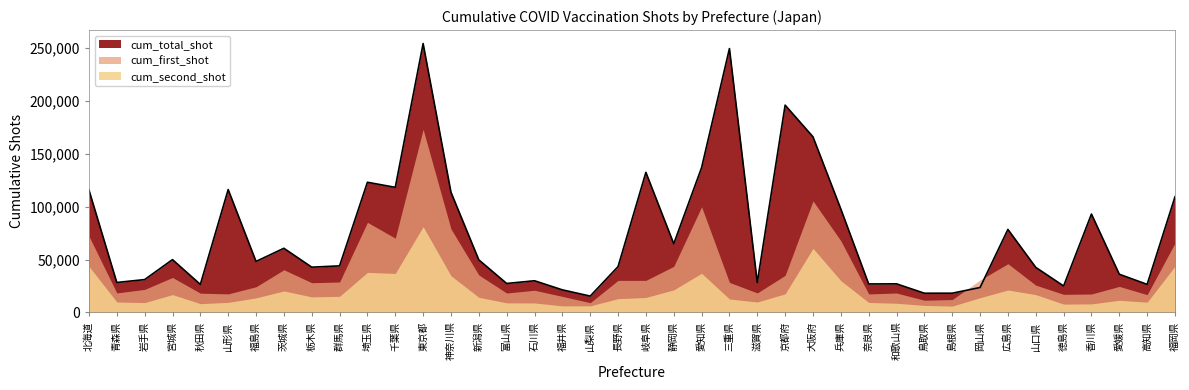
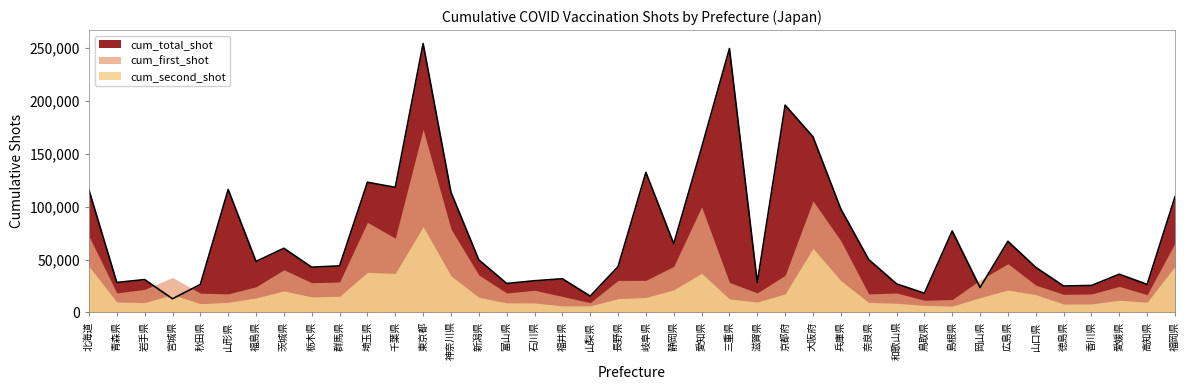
  {
    "cum_total_shot": {
      "北海道": "116,000",
      "青森県": "28,000",
      "岩手県": "31,000",
-     "宮城県": "50,000",
+     "宮城県": "13,000",
      "秋田県": "27,000",
      "山形県": "116,000",
      "福島県": "48,000",
      "茨城県": "61,000",
      "栃木県": "43,000",
      "群馬県": "44,000",
      "埼玉県": "123,000",
      "千葉県": "118,000",
      "東京都": "255,000",
      "神奈川県": "114,000",
      "新潟県": "50,000",
      "富山県": "27,000",
      "石川県": "30,000",
-     "福井県": "21,000",
+     "福井県": "32,000",
      "山梨県": "15,000",
      "長野県": "43,000",
      "岐阜県": "133,000",
      "静岡県": "65,000",
-     "愛知県": "137,000",
+     "愛知県": "156,000",
      "三重県": "250,000",
      "滋賀県": "28,000",
      "京都府": "196,000",
      "大阪府": "166,000",
      "兵庫県": "98,000",
-     "奈良県": "27,000",
+     "奈良県": "50,000",
      "和歌山県": "27,000",
      "鳥取県": "18,000",
-     "島根県": "18,000",
+     "島根県": "77,000",
      "岡山県": "24,000",
-     "広島県": "79,000",
+     "広島県": "67,000",
      "山口県": "43,000",
      "徳島県": "25,000",
-     "香川県": "93,000",
+     "香川県": "26,000",
      "愛媛県": "36,000",
      "高知県": "27,000",
      "福岡県": "109,000"
    }
  }
